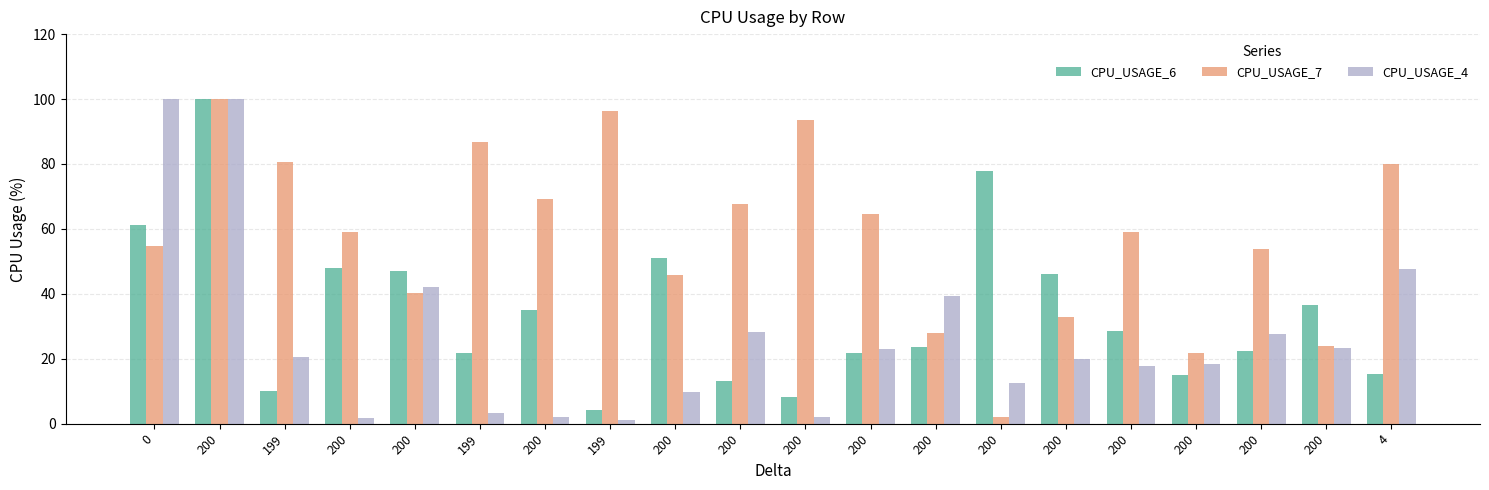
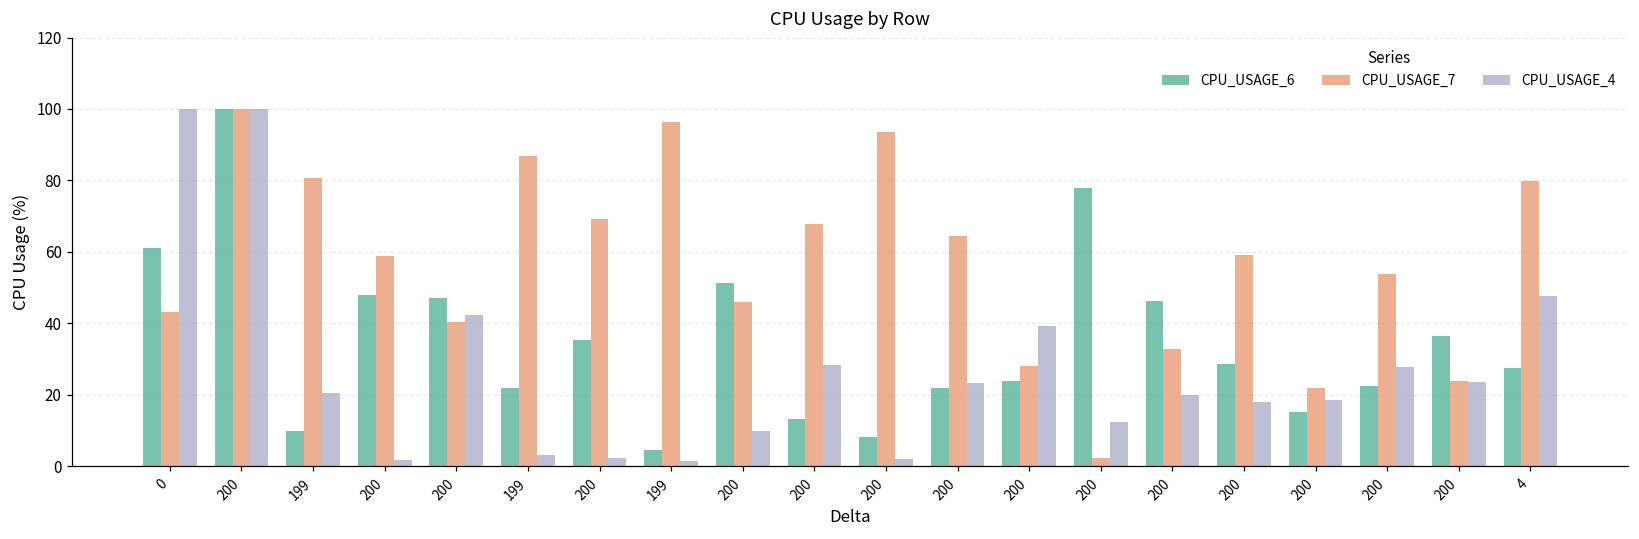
  {
    "CPU_USAGE_6": {
      "0": 61,
-     "4": 15
+     "4": 27
    },
    "CPU_USAGE_7": {
-     "0": 55,
+     "0": 43,
      "4": 80
    },
    "CPU_USAGE_4": {
      "0": 100,
      "4": 48
    }
  }
